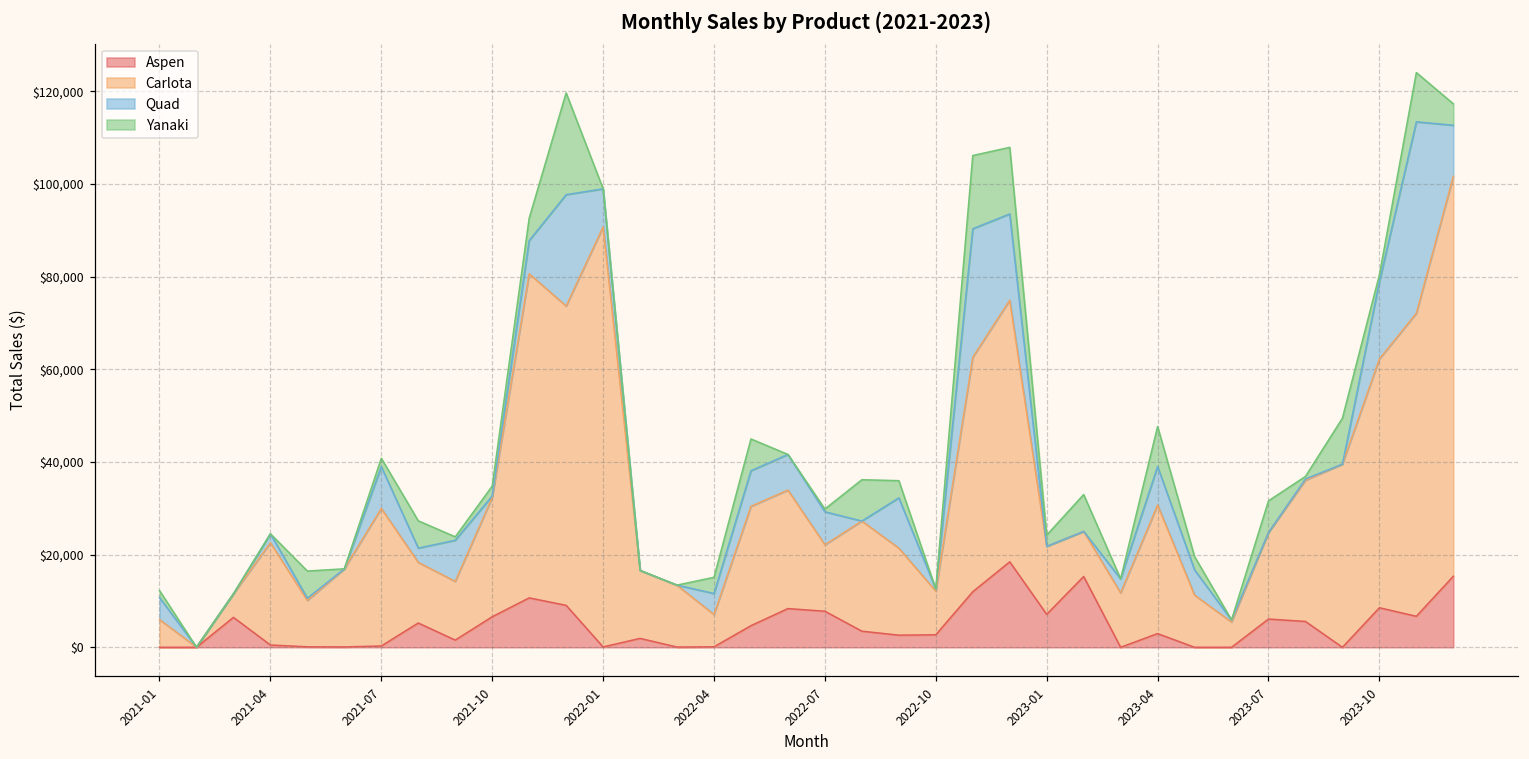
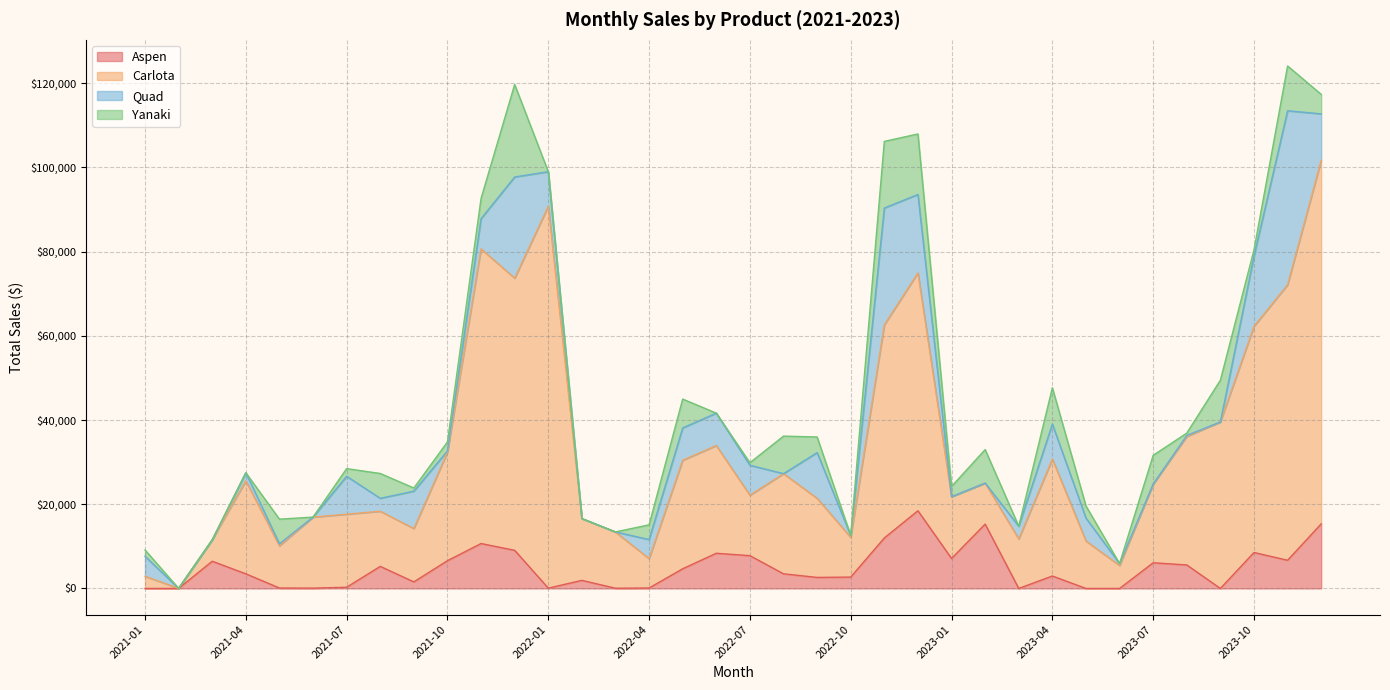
  {
    "Aspen": {
      "2021-01": "$0",
-     "2021-04": "$0",
+     "2021-04": "$3,000",
      "2021-07": "$0",
      "2021-10": "$7,000",
      "2022-01": "$0",
      "2022-04": "$0",
      "2022-07": "$8,000",
      "2022-10": "$3,000",
      "2023-01": "$7,000",
      "2023-04": "$3,000",
      "2023-07": "$6,000",
      "2023-10": "$9,000"
    },
    "Carlota": {
-     "2021-01": "$6,000",
+     "2021-01": "$3,000",
      "2021-04": "$22,000",
-     "2021-07": "$30,000",
+     "2021-07": "$17,000",
      "2022-01": "$91,000",
      "2022-04": "$7,000",
      "2022-07": "$14,000",
      "2023-04": "$28,000",
      "2023-10": "$54,000"
    },
    "Quad": {
      "2021-01": "$5,000",
      "2021-07": "$9,000",
      "2022-04": "$5,000",
      "2023-04": "$8,000",
      "2023-10": "$17,000"
    },
    "Yanaki": {
      "2021-01": "$2,000",
      "2021-07": "$2,000",
      "2021-10": "$2,000",
      "2022-04": "$3,000",
      "2023-01": "$2,000",
      "2023-04": "$9,000",
      "2023-07": "$7,000",
      "2023-10": "$1,000"
    }
  }
